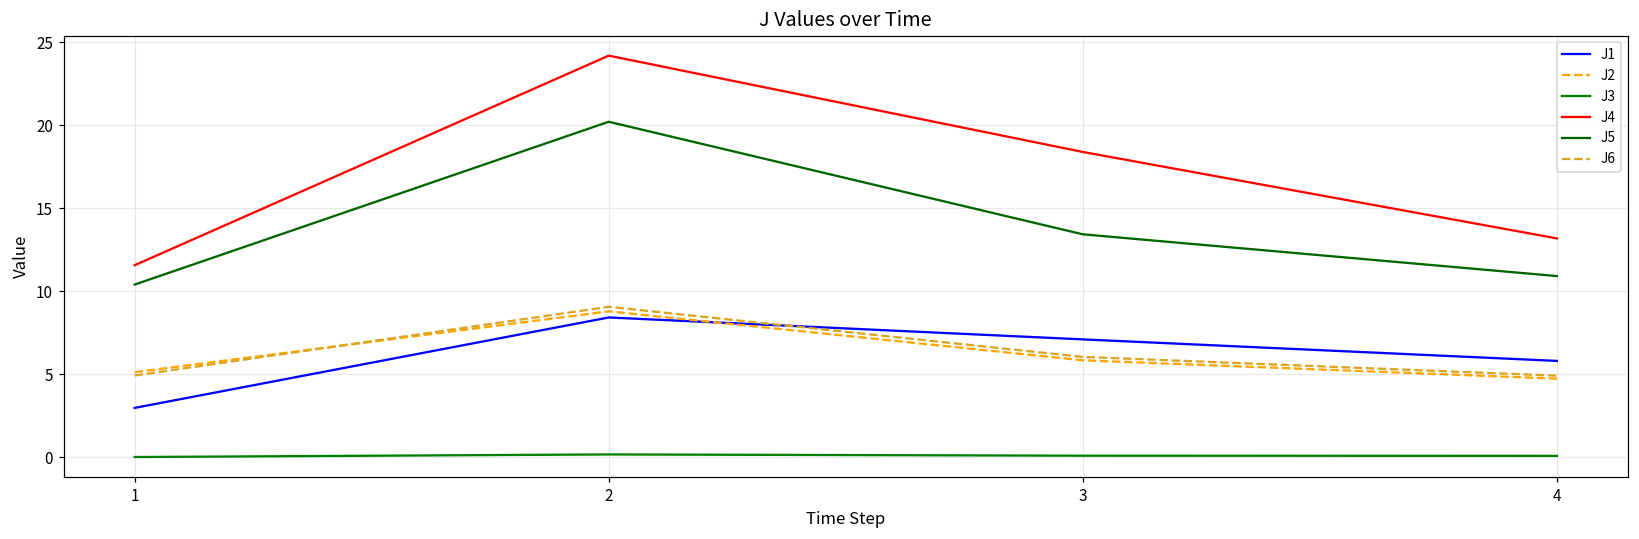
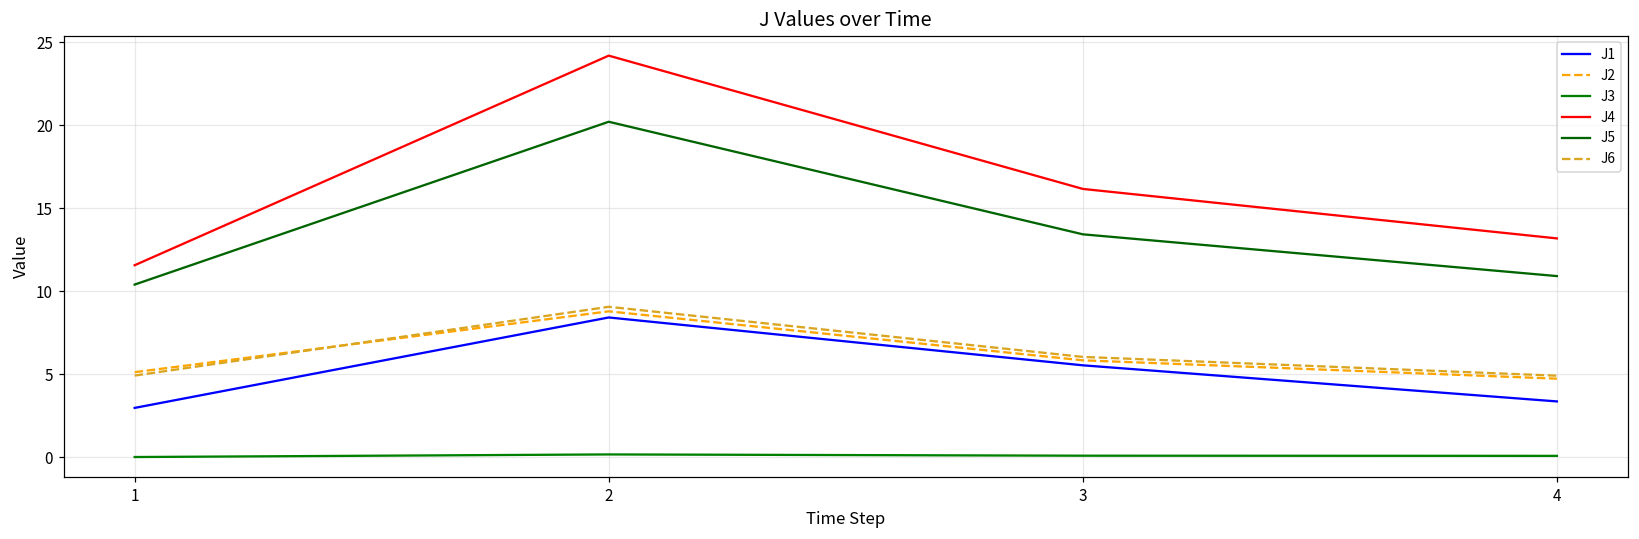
  {
    "J1": {
      "1": 3.0,
      "2": 8.4,
-     "3": 7.1,
-     "4": 5.8
+     "3": 5.5,
+     "4": 3.4
    },
    "J4": {
      "1": 11.6,
      "2": 24.2,
-     "3": 18.4,
+     "3": 16.2,
      "4": 13.2
    }
  }
